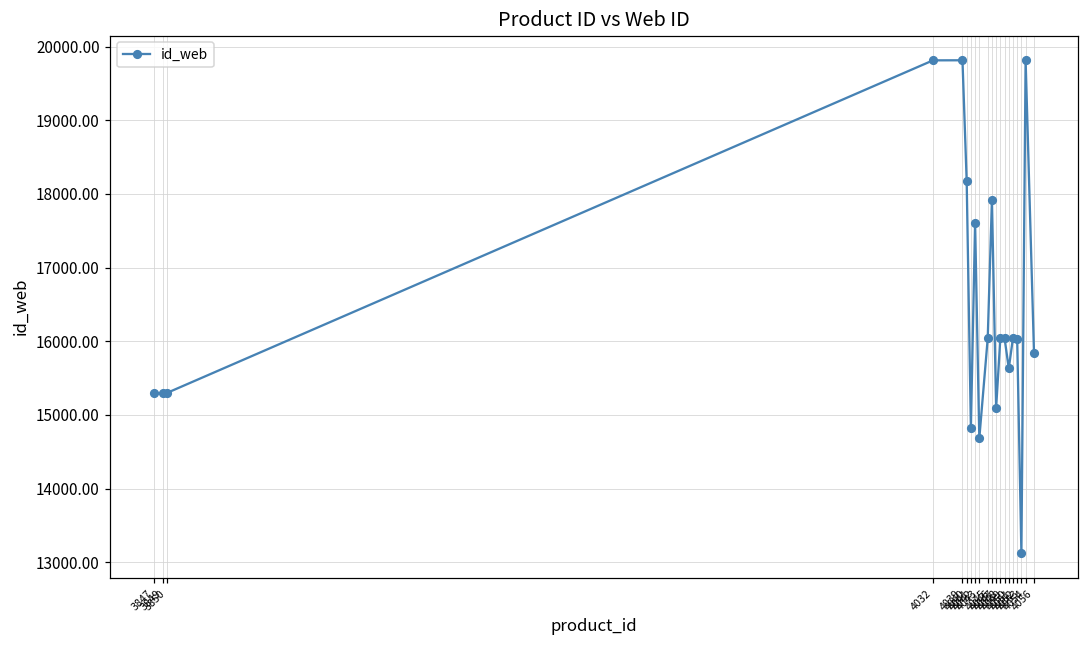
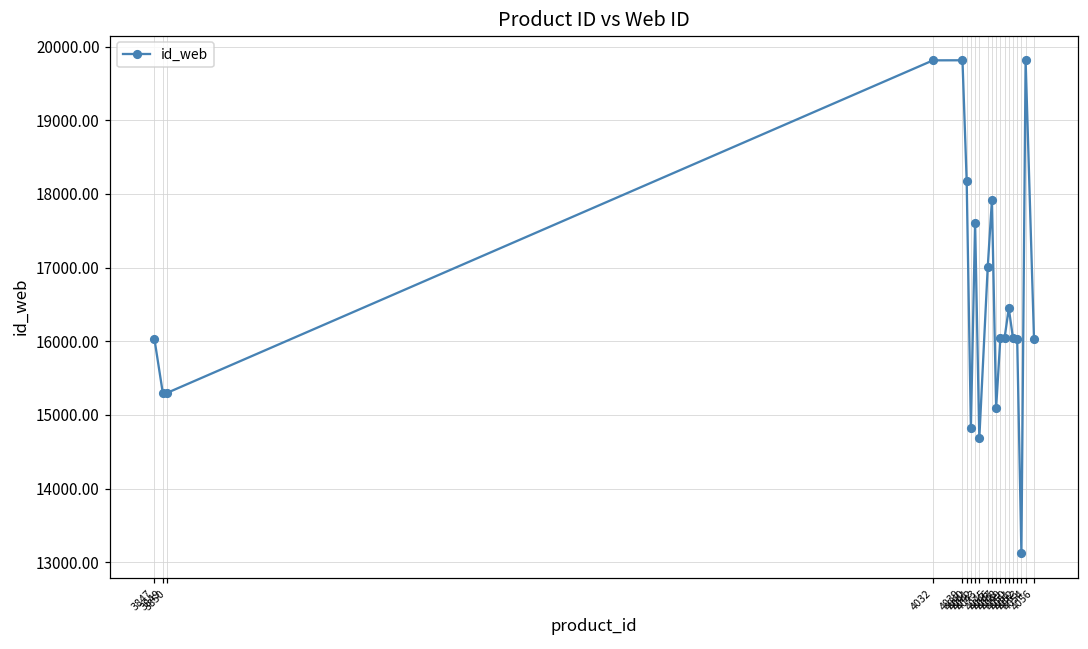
  {
-   "3847": 15300,
+   "3847": 16000,
    "3849": 15300,
    "3850": 15300,
    "4032": 19800,
    "4039": 19800,
    "4040": 18200,
    "4041": 14800,
    "4042": 17600,
    "4043": 14700,
-   "4045": 16000,
+   "4045": 17000,
    "4046": 17900,
    "4047": 15100,
    "4048": 16000,
    "4049": 16000,
-   "4050": 15600,
+   "4050": 16400,
    "4051": 16000,
    "4052": 16000,
    "4053": 13100,
    "4054": 19800,
-   "4056": 15800
+   "4056": 16000
  }
